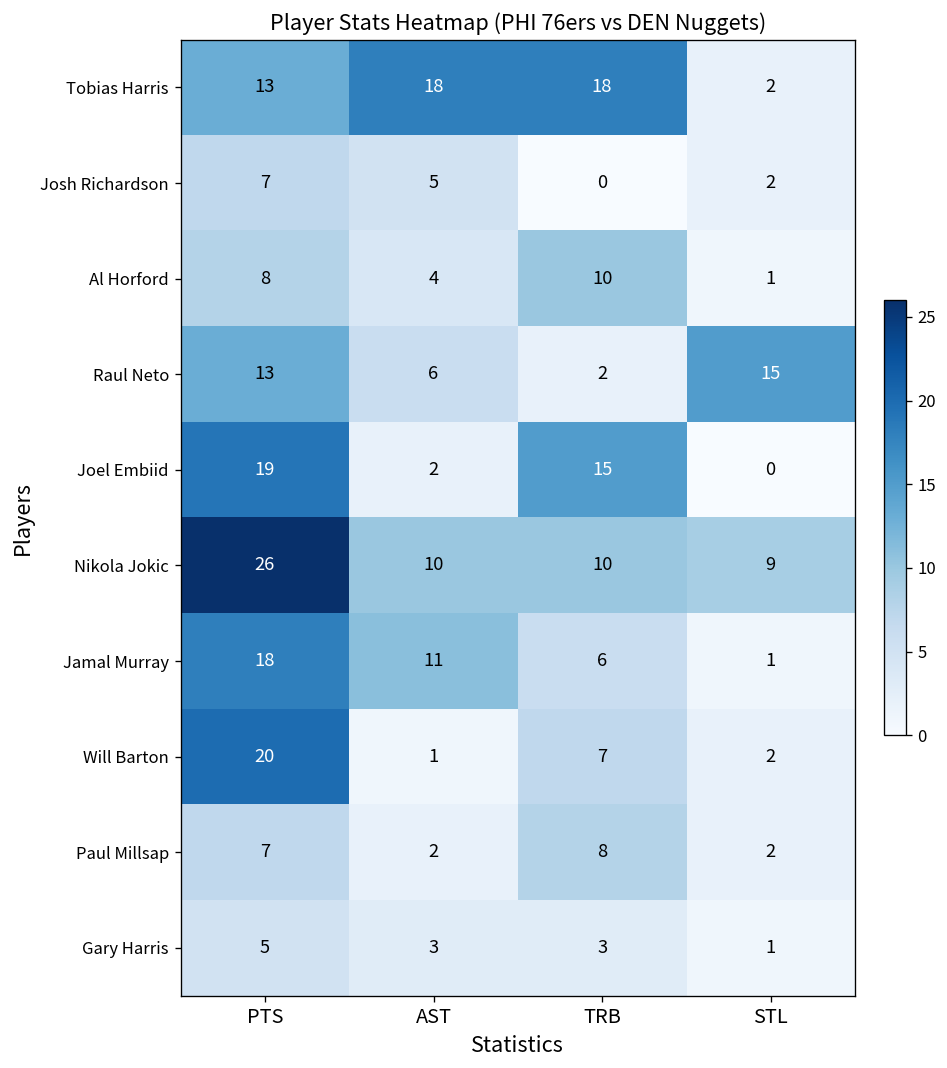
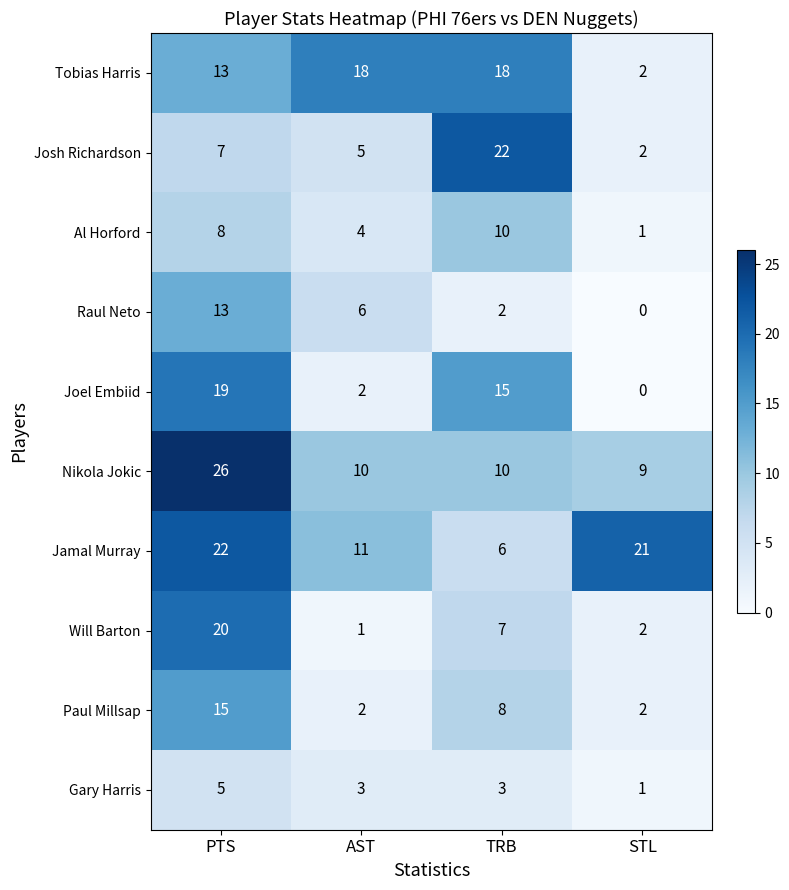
  {
    "Tobias Harris": {
      "PTS": 13,
      "AST": 18,
      "TRB": 18,
      "STL": 2
    },
    "Josh Richardson": {
      "PTS": 7,
      "AST": 5,
-     "TRB": 0,
+     "TRB": 22,
      "STL": 2
    },
    "Al Horford": {
      "PTS": 8,
      "AST": 4,
      "TRB": 10,
      "STL": 1
    },
    "Raul Neto": {
      "PTS": 13,
      "AST": 6,
      "TRB": 2,
-     "STL": 15
+     "STL": 0
    },
    "Joel Embiid": {
      "PTS": 19,
      "AST": 2,
      "TRB": 15,
      "STL": 0
    },
    "Nikola Jokic": {
      "PTS": 26,
      "AST": 10,
      "TRB": 10,
      "STL": 9
    },
    "Jamal Murray": {
-     "PTS": 18,
+     "PTS": 22,
      "AST": 11,
      "TRB": 6,
-     "STL": 1
+     "STL": 21
    },
    "Will Barton": {
      "PTS": 20,
      "AST": 1,
      "TRB": 7,
      "STL": 2
    },
    "Paul Millsap": {
-     "PTS": 7,
+     "PTS": 15,
      "AST": 2,
      "TRB": 8,
      "STL": 2
    },
    "Gary Harris": {
      "PTS": 5,
      "AST": 3,
      "TRB": 3,
      "STL": 1
    }
  }
